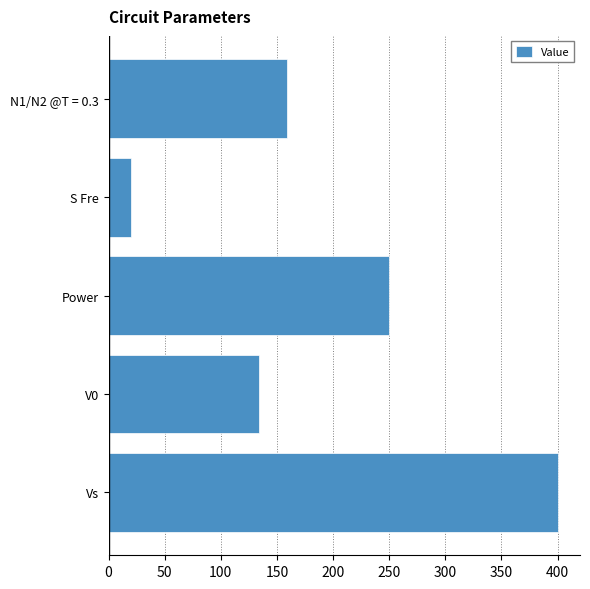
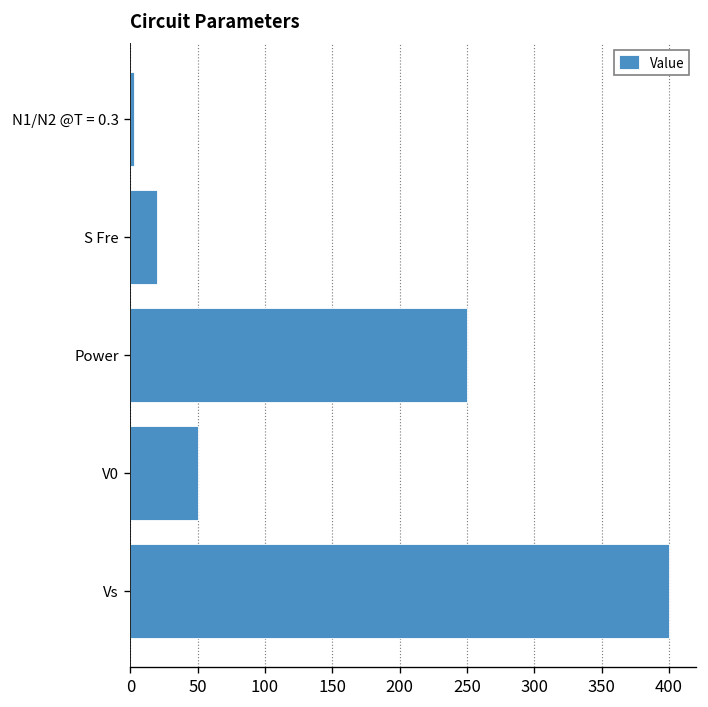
  {
-   "N1/N2 @T = 0.3": 159,
+   "N1/N2 @T = 0.3": 2,
    "S Fre": 20,
    "Power": 250,
-   "V0": 134,
+   "V0": 50,
    "Vs": 400
  }
